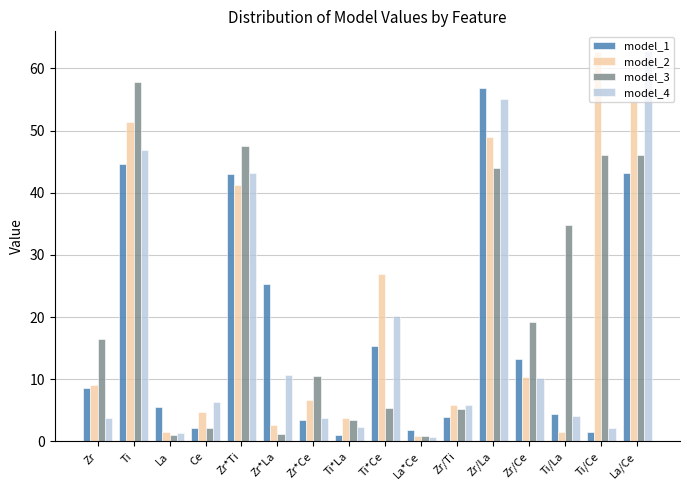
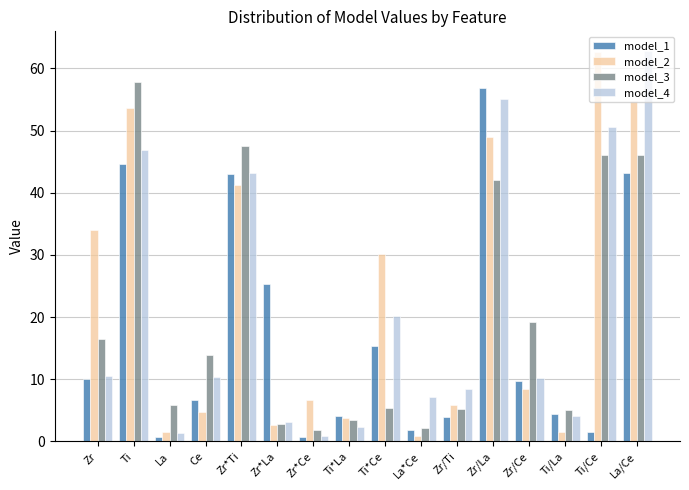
  {
    "model_1": {
-     "Zr": 9,
+     "Zr": 10,
      "Ti": 45,
-     "La": 6,
-     "Ce": 2,
+     "La": 1,
+     "Ce": 7,
      "Zr*Ti": 43,
      "Zr*La": 25,
-     "Zr*Ce": 3,
-     "Ti*La": 1,
+     "Zr*Ce": 1,
+     "Ti*La": 4,
      "Ti*Ce": 15,
      "La*Ce": 2,
      "Zr/Ti": 4,
      "Zr/La": 57,
-     "Zr/Ce": 13,
+     "Zr/Ce": 10,
      "Ti/La": 4,
      "Ti/Ce": 2,
      "La/Ce": 43
    },
    "model_2": {
-     "Zr": 9,
-     "Ti": 51,
+     "Zr": 34,
+     "Ti": 54,
      "La": 2,
      "Ce": 5,
      "Zr*Ti": 41,
      "Zr*La": 3,
      "Zr*Ce": 7,
      "Ti*La": 4,
-     "Ti*Ce": 27,
+     "Ti*Ce": 30,
      "La*Ce": 1,
      "Zr/Ti": 6,
      "Zr/La": 49,
-     "Zr/Ce": 10,
+     "Zr/Ce": 8,
      "Ti/La": 2
    },
    "model_3": {
      "Zr": 17,
      "Ti": 58,
-     "La": 1,
-     "Ce": 2,
+     "La": 6,
+     "Ce": 14,
      "Zr*Ti": 48,
-     "Zr*La": 1,
-     "Zr*Ce": 11,
+     "Zr*La": 3,
+     "Zr*Ce": 2,
      "Ti*La": 3,
      "Ti*Ce": 5,
-     "La*Ce": 1,
+     "La*Ce": 2,
      "Zr/Ti": 5,
-     "Zr/La": 44,
+     "Zr/La": 42,
      "Zr/Ce": 19,
-     "Ti/La": 35,
+     "Ti/La": 5,
      "Ti/Ce": 46,
      "La/Ce": 46
    },
    "model_4": {
-     "Zr": 4,
+     "Zr": 10,
      "Ti": 47,
      "La": 1,
-     "Ce": 6,
+     "Ce": 10,
      "Zr*Ti": 43,
-     "Zr*La": 11,
-     "Zr*Ce": 4,
+     "Zr*La": 3,
+     "Zr*Ce": 1,
      "Ti*La": 2,
      "Ti*Ce": 20,
-     "La*Ce": 1,
-     "Zr/Ti": 6,
+     "La*Ce": 7,
+     "Zr/Ti": 8,
      "Zr/La": 55,
      "Zr/Ce": 10,
      "Ti/La": 4,
-     "Ti/Ce": 2
+     "Ti/Ce": 51
    }
  }
